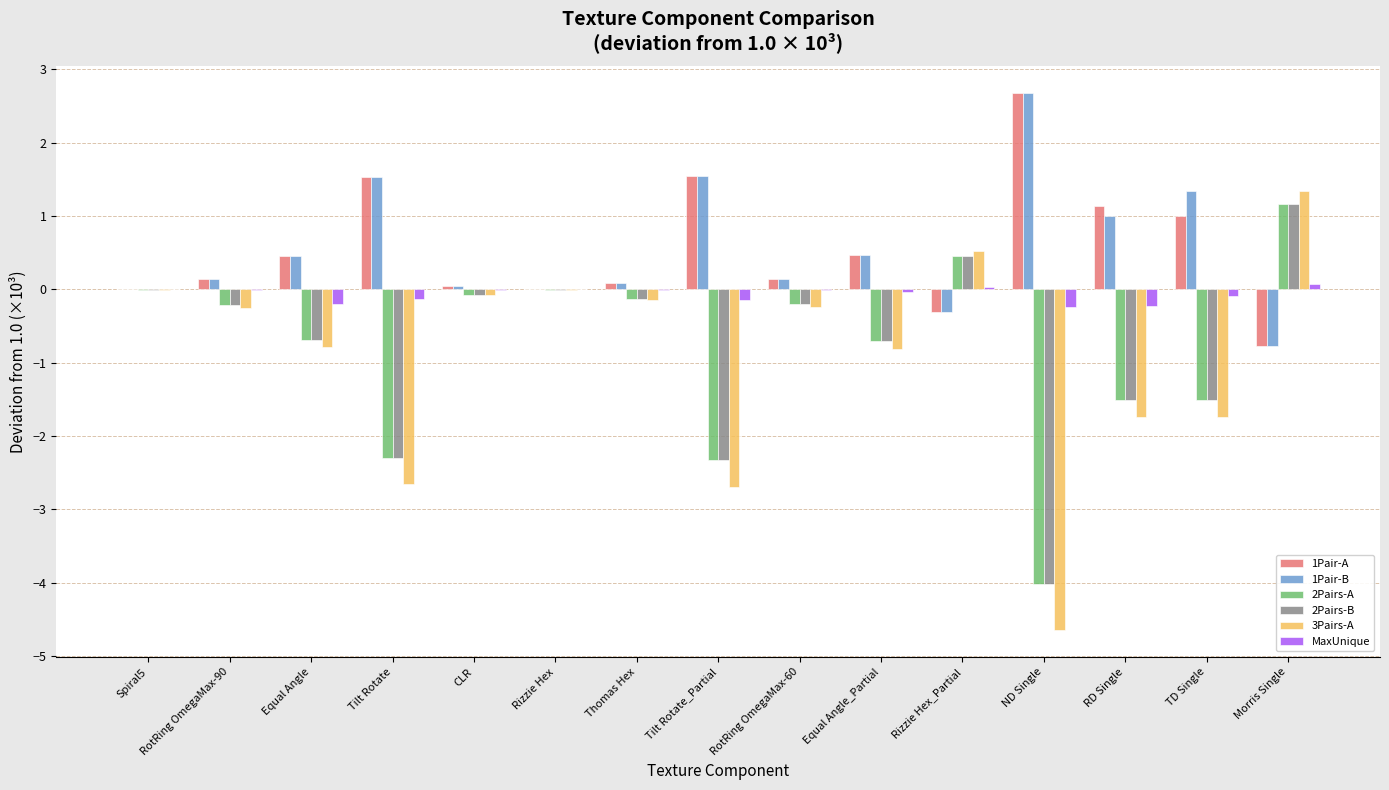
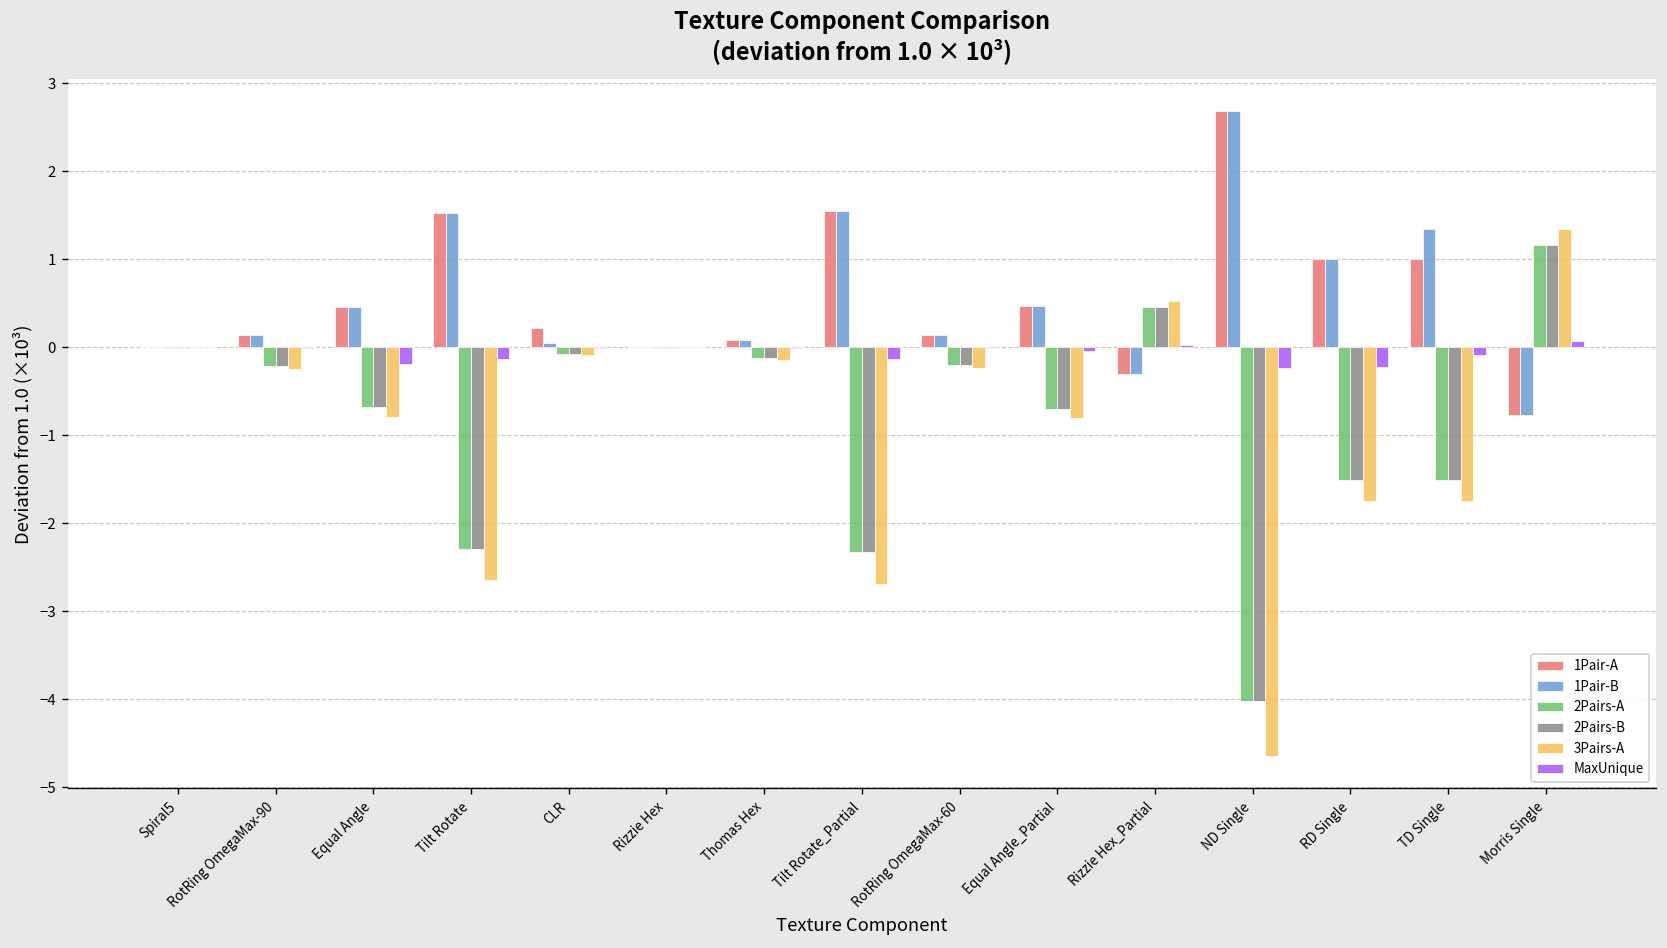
  {
    "1Pair-A": {
      "RotRing OmegaMax-90": 0.1,
      "Equal Angle": 0.5,
      "Tilt Rotate": 1.5,
-     "CLR": 0.0,
+     "CLR": 0.2,
      "Thomas Hex": 0.1,
      "Tilt Rotate_Partial": 1.6,
      "RotRing OmegaMax-60": 0.1,
      "Equal Angle_Partial": 0.5,
      "Rizzie Hex_Partial": -0.3,
      "ND Single": 2.7,
-     "RD Single": 1.1,
+     "RD Single": 1.0,
      "TD Single": 1.0,
      "Morris Single": -0.8
    },
    "1Pair-B": {
      "RotRing OmegaMax-90": 0.1,
      "Equal Angle": 0.5,
      "Tilt Rotate": 1.5,
      "CLR": 0.0,
      "Thomas Hex": 0.1,
      "Tilt Rotate_Partial": 1.6,
      "RotRing OmegaMax-60": 0.1,
      "Equal Angle_Partial": 0.5,
      "Rizzie Hex_Partial": -0.3,
      "ND Single": 2.7,
      "RD Single": 1.0,
      "TD Single": 1.3,
      "Morris Single": -0.8
    },
    "2Pairs-A": {
      "RotRing OmegaMax-90": -0.2,
      "Equal Angle": -0.7,
      "Tilt Rotate": -2.3,
      "CLR": -0.1,
      "Thomas Hex": -0.1,
      "Tilt Rotate_Partial": -2.3,
      "RotRing OmegaMax-60": -0.2,
      "Equal Angle_Partial": -0.7,
      "Rizzie Hex_Partial": 0.5,
      "ND Single": -4.0,
      "RD Single": -1.5,
      "TD Single": -1.5,
      "Morris Single": 1.2
    },
    "2Pairs-B": {
      "RotRing OmegaMax-90": -0.2,
      "Equal Angle": -0.7,
      "Tilt Rotate": -2.3,
      "CLR": -0.1,
      "Thomas Hex": -0.1,
      "Tilt Rotate_Partial": -2.3,
      "RotRing OmegaMax-60": -0.2,
      "Equal Angle_Partial": -0.7,
      "Rizzie Hex_Partial": 0.5,
      "ND Single": -4.0,
      "RD Single": -1.5,
      "TD Single": -1.5,
      "Morris Single": 1.2
    },
    "3Pairs-A": {
      "RotRing OmegaMax-90": -0.2,
      "Equal Angle": -0.8,
      "Tilt Rotate": -2.7,
      "CLR": -0.1,
      "Thomas Hex": -0.1,
      "Tilt Rotate_Partial": -2.7,
      "RotRing OmegaMax-60": -0.2,
      "Equal Angle_Partial": -0.8,
      "Rizzie Hex_Partial": 0.5,
      "ND Single": -4.6,
      "RD Single": -1.7,
      "TD Single": -1.7,
      "Morris Single": 1.3
    },
    "MaxUnique": {
      "Equal Angle": -0.2,
      "Tilt Rotate": -0.1,
      "Tilt Rotate_Partial": -0.1,
      "Equal Angle_Partial": 0.0,
      "ND Single": -0.2,
      "RD Single": -0.2,
      "TD Single": -0.1,
      "Morris Single": 0.1
    }
  }
